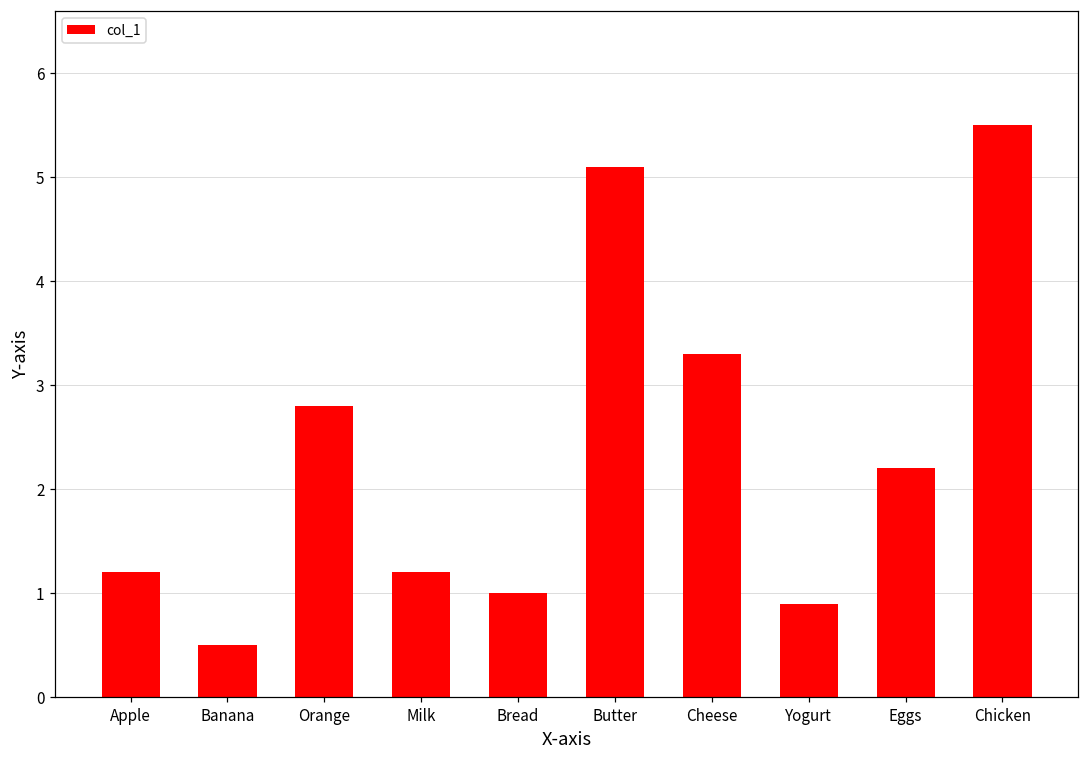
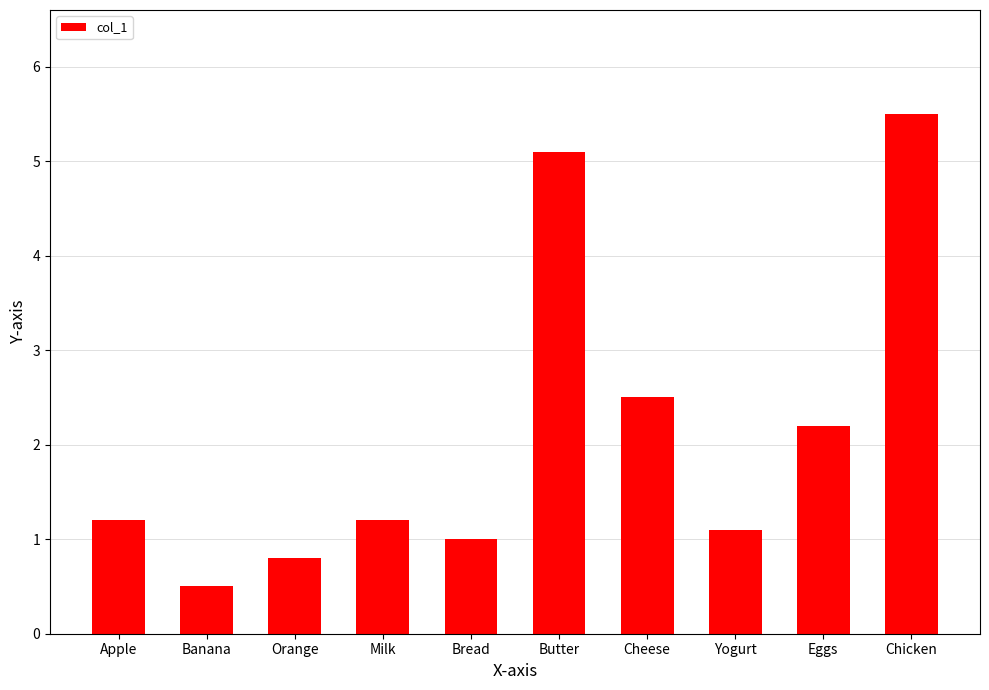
  {
    "Apple": 1.2,
    "Banana": 0.5,
-   "Orange": 2.8,
+   "Orange": 0.8,
    "Milk": 1.2,
    "Bread": 1.0,
    "Butter": 5.1,
-   "Cheese": 3.3,
-   "Yogurt": 0.9,
+   "Cheese": 2.5,
+   "Yogurt": 1.1,
    "Eggs": 2.2,
    "Chicken": 5.5
  }
